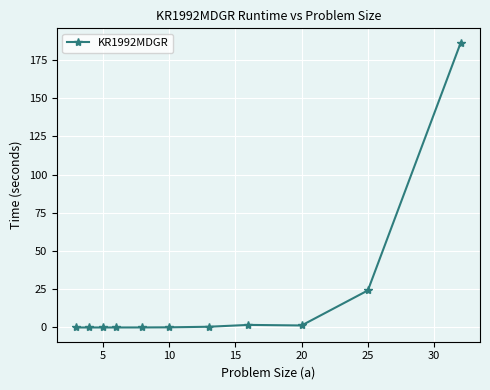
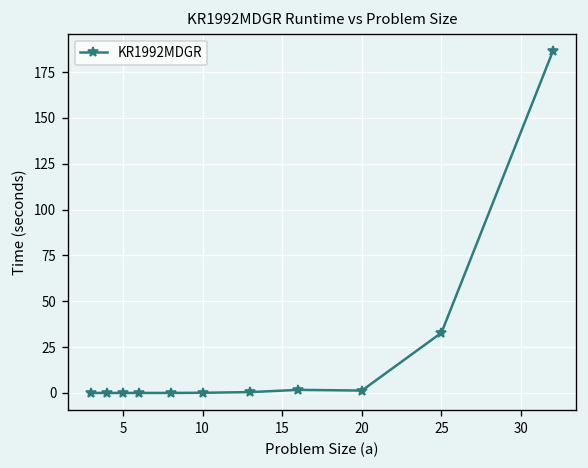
  {
    "5": 0,
    "10": 0,
    "20": 1,
-   "25": 24
+   "25": 33
  }
